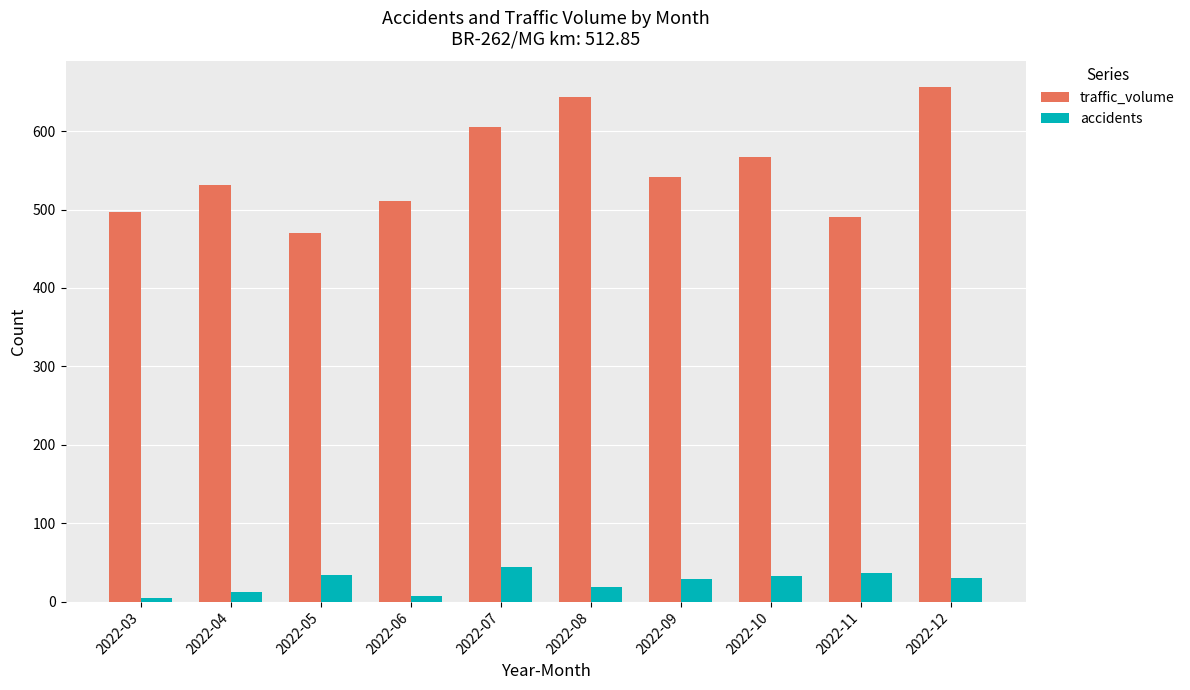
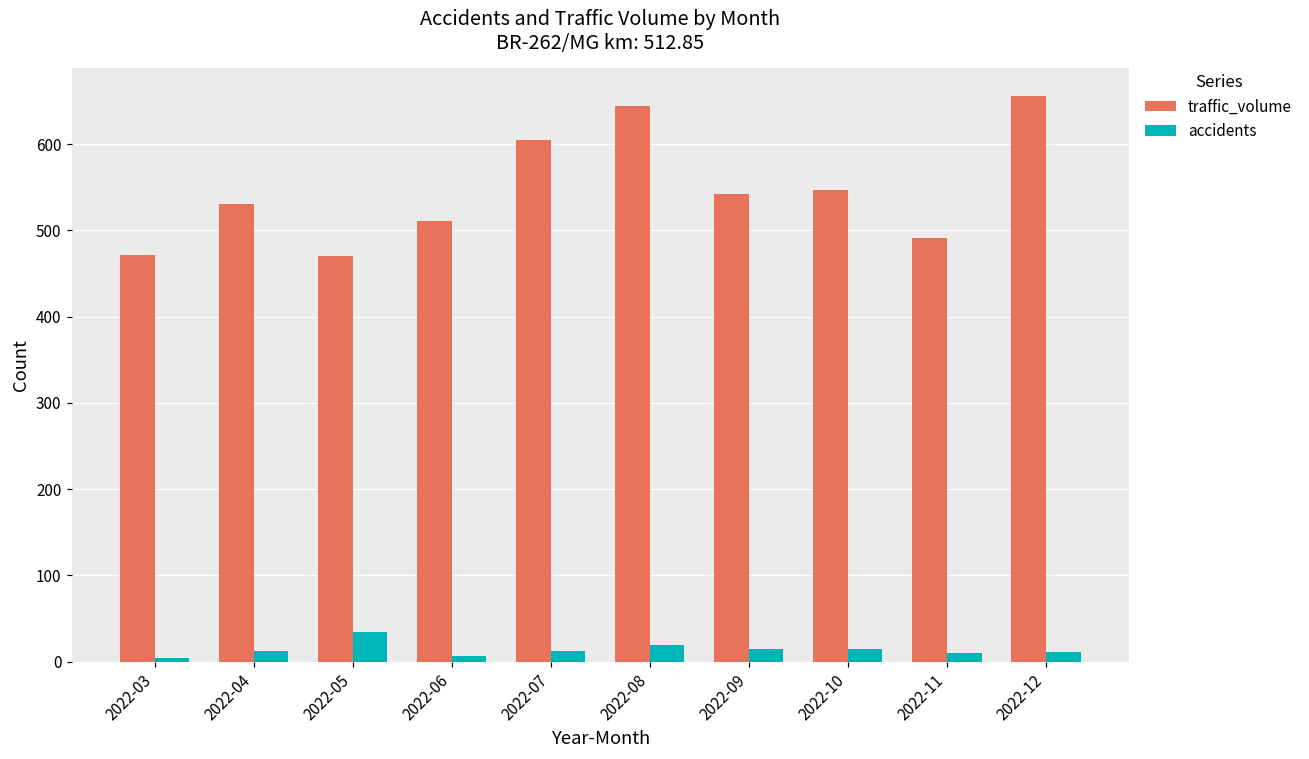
  {
    "traffic_volume": {
-     "2022-03": 500,
+     "2022-03": 470,
      "2022-04": 530,
      "2022-05": 470,
      "2022-06": 510,
      "2022-07": 610,
      "2022-08": 640,
      "2022-09": 540,
-     "2022-10": 570,
+     "2022-10": 550,
      "2022-11": 490,
      "2022-12": 660
    },
    "accidents": {
      "2022-03": 0,
      "2022-04": 10,
      "2022-05": 30,
      "2022-06": 10,
-     "2022-07": 40,
+     "2022-07": 10,
      "2022-08": 20,
-     "2022-09": 30,
-     "2022-10": 30,
-     "2022-11": 40,
-     "2022-12": 30
+     "2022-09": 20,
+     "2022-10": 20,
+     "2022-11": 10,
+     "2022-12": 10
    }
  }
